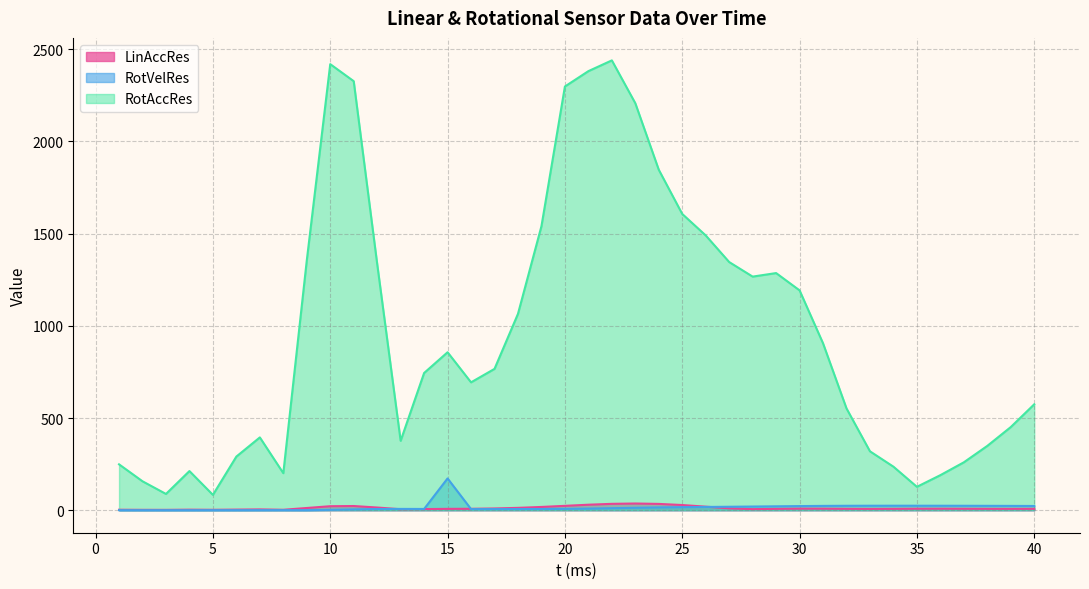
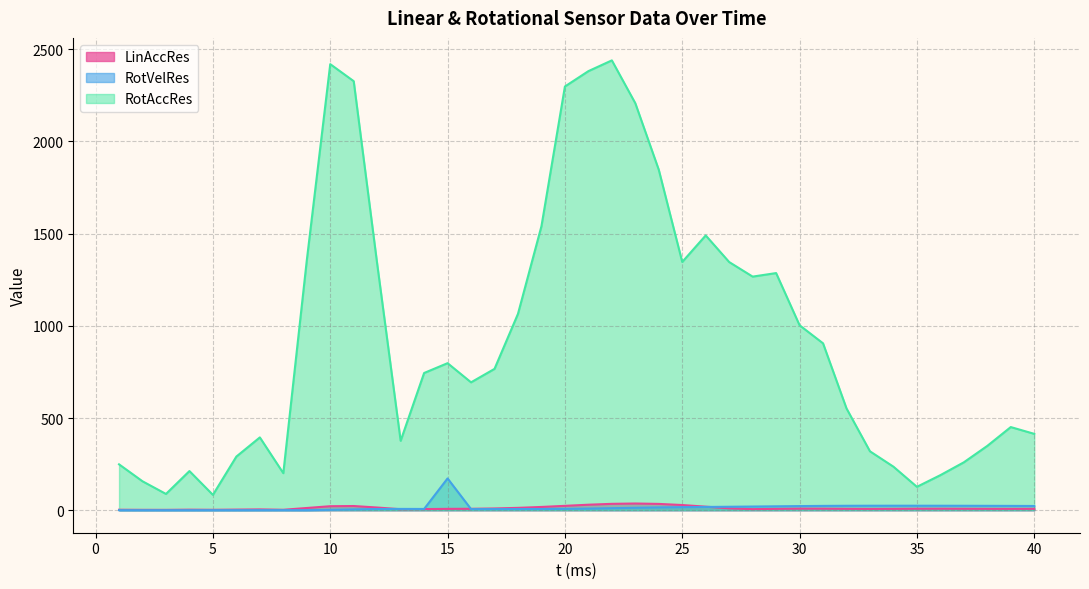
  {
    "LinAccRes": {
      "10": 20,
      "15": 10,
      "20": 20,
      "35": 10,
      "40": 10
    },
    "RotVelRes": {
      "10": 0,
      "15": 170,
      "20": 10,
      "35": 20,
      "40": 20
    },
    "RotAccRes": {
      "5": 80,
      "10": 2420,
-     "15": 860,
+     "15": 800,
      "20": 2300,
-     "25": 1610,
-     "30": 1190,
+     "25": 1350,
+     "30": 1000,
      "35": 130,
-     "40": 570
+     "40": 410
    }
  }
